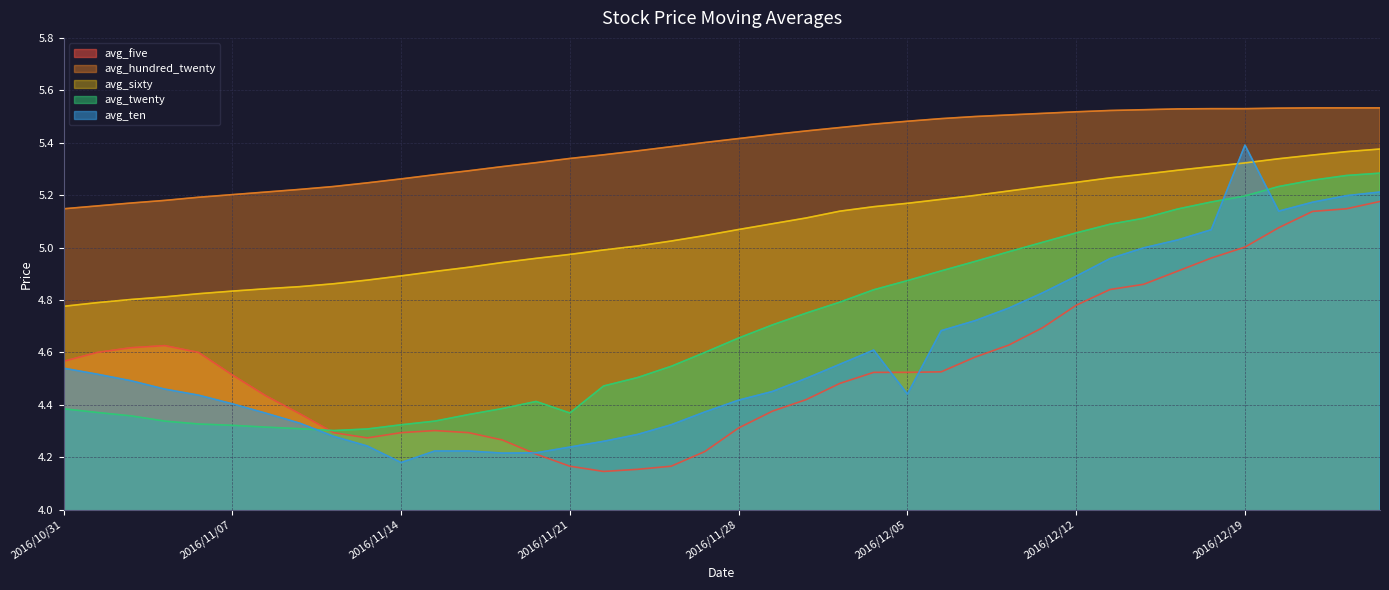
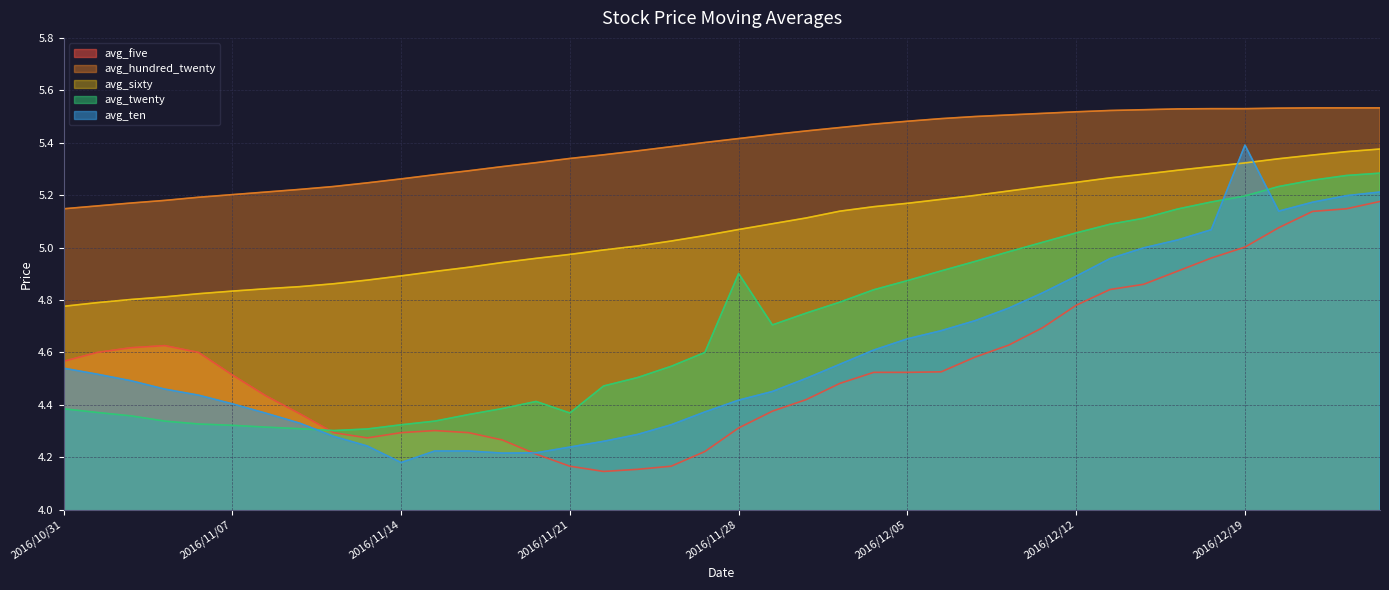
  {
    "avg_twenty": {
      "2016/10/31": 4.39,
      "2016/11/07": 4.32,
      "2016/11/14": 4.32,
      "2016/11/21": 4.37,
-     "2016/11/28": 4.66,
+     "2016/11/28": 4.90,
      "2016/12/05": 4.87,
      "2016/12/12": 5.06,
      "2016/12/19": 5.20
    },
    "avg_ten": {
      "2016/10/31": 4.54,
      "2016/11/07": 4.40,
      "2016/11/14": 4.18,
      "2016/11/21": 4.24,
      "2016/11/28": 4.42,
-     "2016/12/05": 4.44,
+     "2016/12/05": 4.65,
      "2016/12/12": 4.89,
      "2016/12/19": 5.39
    }
  }
